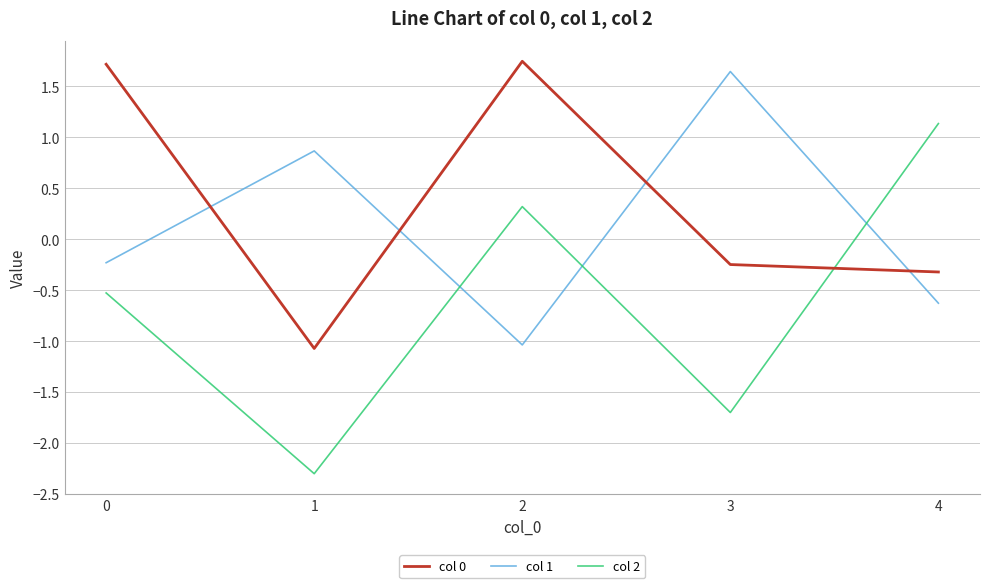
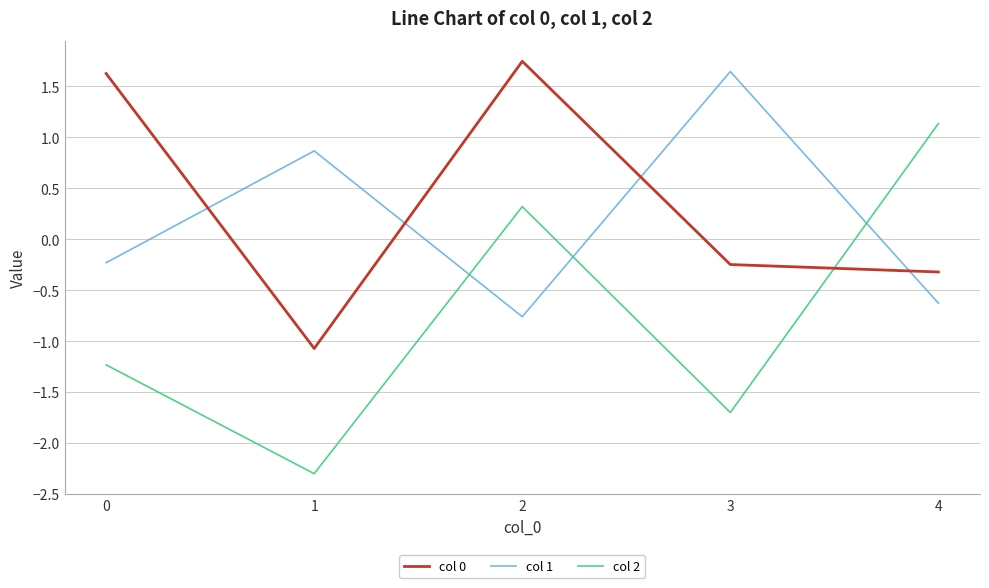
  {
    "col 0": {
-     "0": 1.72,
+     "0": 1.62,
      "1": -1.07,
      "2": 1.74,
      "3": -0.25,
      "4": -0.32
    },
    "col 1": {
      "0": -0.23,
      "1": 0.87,
-     "2": -1.04,
+     "2": -0.76,
      "3": 1.64,
      "4": -0.63
    },
    "col 2": {
-     "0": -0.53,
+     "0": -1.23,
      "1": -2.30,
      "2": 0.32,
      "3": -1.70,
      "4": 1.13
    }
  }
